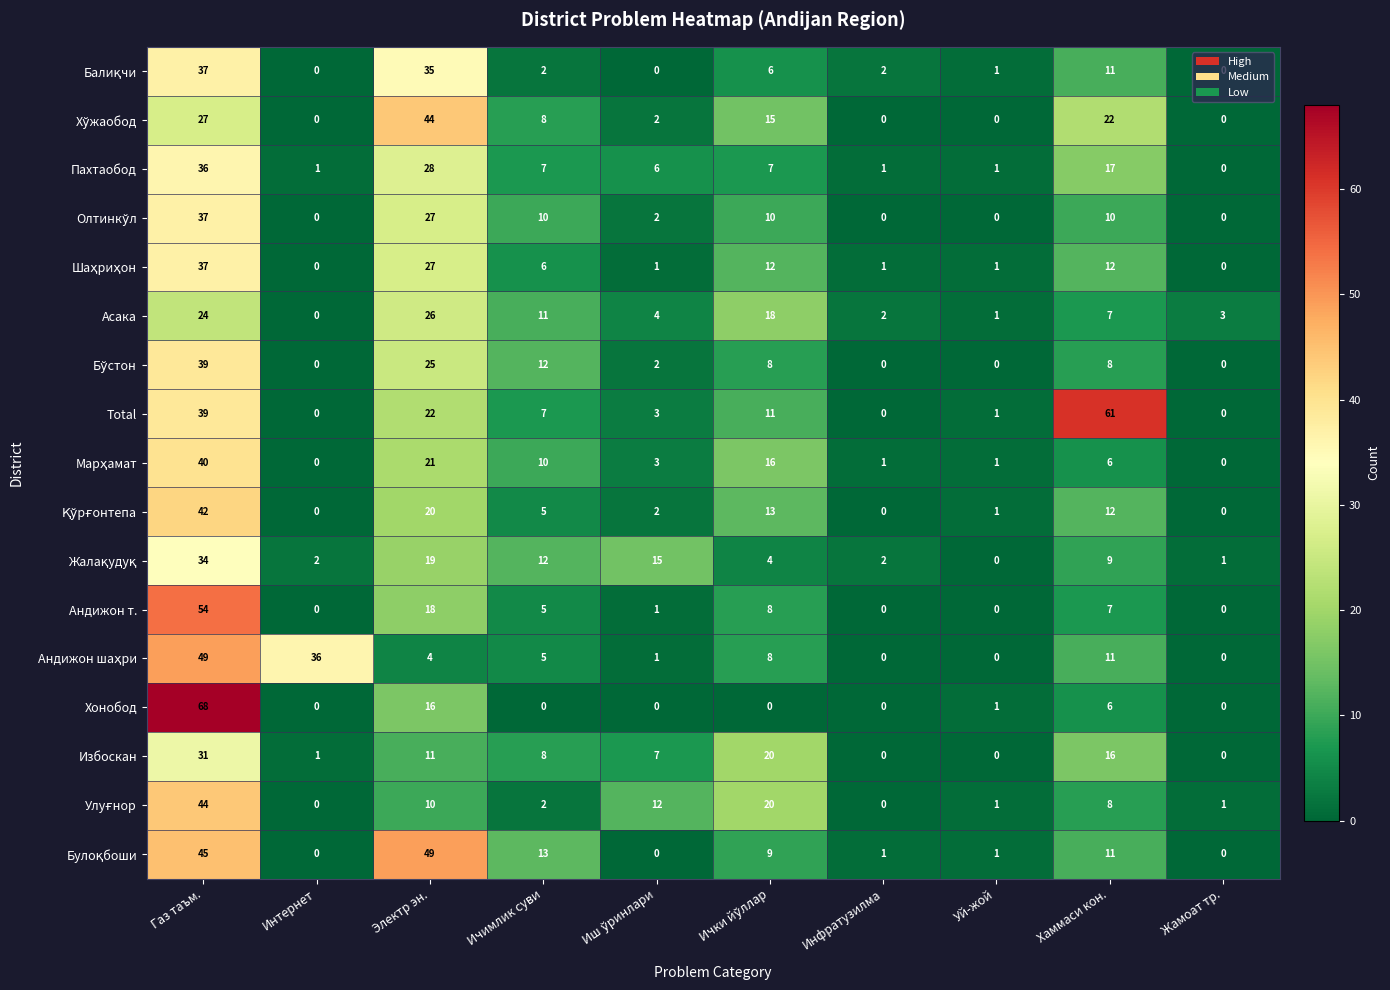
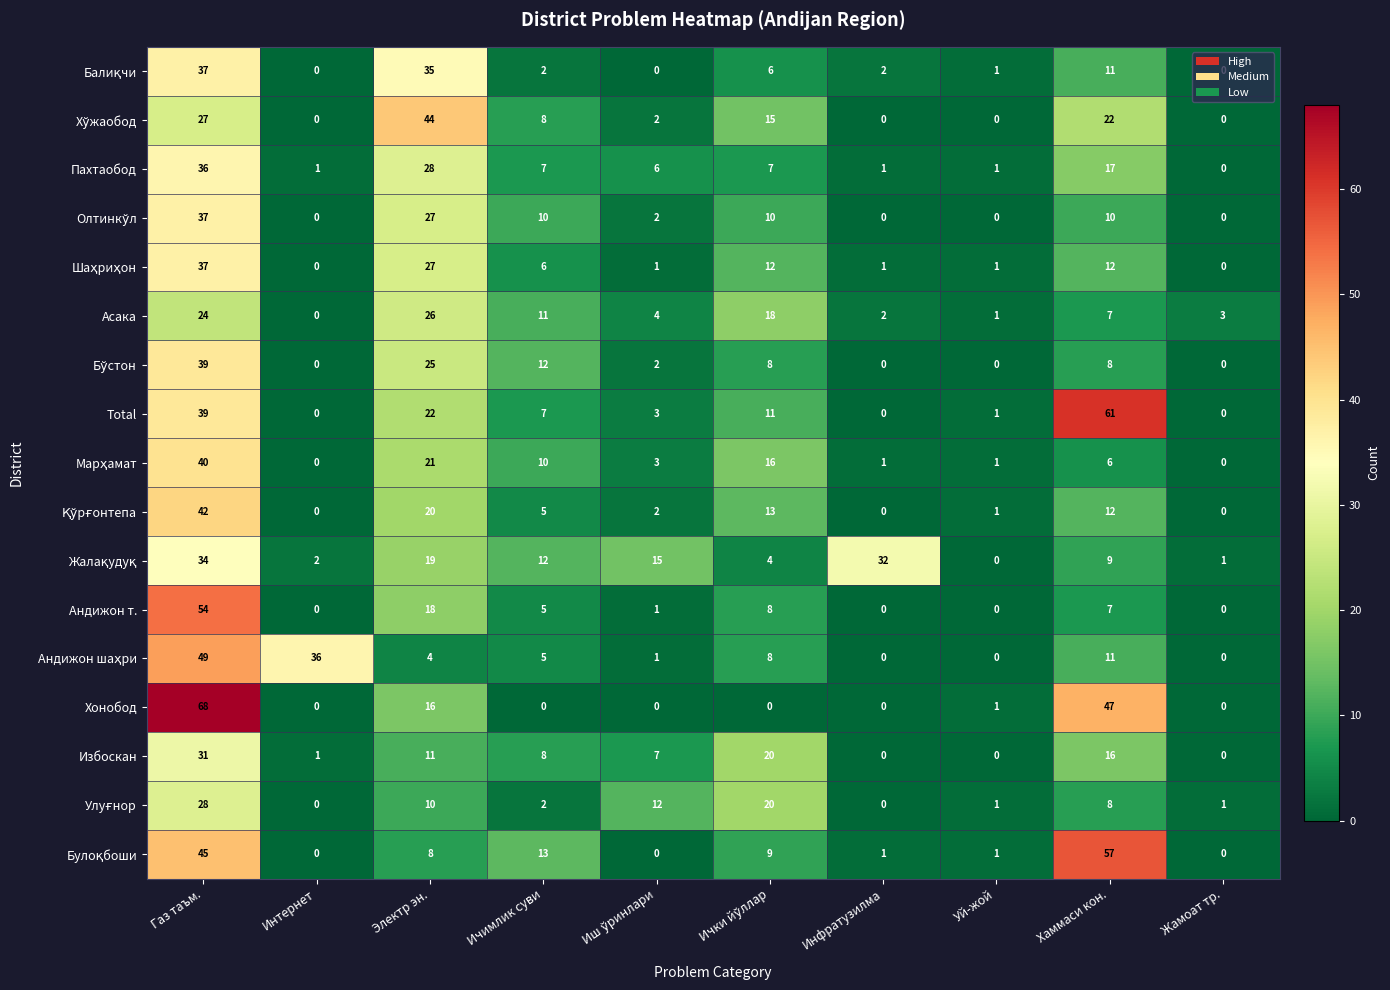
  {
    "Балиқчи": {
      "Газ таъм.": 37,
      "Интернет": 0,
      "Электр эн.": 35,
      "Ичимлик суви": 2,
      "Иш ўринлари": 0,
      "Ички йўллар": 6,
      "Инфратузилма": 2,
      "Уй-жой": 1,
      "Хаммаси кон.": 11
    },
    "Хўжаобод": {
      "Газ таъм.": 27,
      "Интернет": 0,
      "Электр эн.": 44,
      "Ичимлик суви": 8,
      "Иш ўринлари": 2,
      "Ички йўллар": 15,
      "Инфратузилма": 0,
      "Уй-жой": 0,
      "Хаммаси кон.": 22,
      "Жамоат тр.": 0
    },
    "Пахтаобод": {
      "Газ таъм.": 36,
      "Интернет": 1,
      "Электр эн.": 28,
      "Ичимлик суви": 7,
      "Иш ўринлари": 6,
      "Ички йўллар": 7,
      "Инфратузилма": 1,
      "Уй-жой": 1,
      "Хаммаси кон.": 17,
      "Жамоат тр.": 0
    },
    "Олтинкўл": {
      "Газ таъм.": 37,
      "Интернет": 0,
      "Электр эн.": 27,
      "Ичимлик суви": 10,
      "Иш ўринлари": 2,
      "Ички йўллар": 10,
      "Инфратузилма": 0,
      "Уй-жой": 0,
      "Хаммаси кон.": 10,
      "Жамоат тр.": 0
    },
    "Шаҳриҳон": {
      "Газ таъм.": 37,
      "Интернет": 0,
      "Электр эн.": 27,
      "Ичимлик суви": 6,
      "Иш ўринлари": 1,
      "Ички йўллар": 12,
      "Инфратузилма": 1,
      "Уй-жой": 1,
      "Хаммаси кон.": 12,
      "Жамоат тр.": 0
    },
    "Асака": {
      "Газ таъм.": 24,
      "Интернет": 0,
      "Электр эн.": 26,
      "Ичимлик суви": 11,
      "Иш ўринлари": 4,
      "Ички йўллар": 18,
      "Инфратузилма": 2,
      "Уй-жой": 1,
      "Хаммаси кон.": 7,
      "Жамоат тр.": 3
    },
    "Бўстон": {
      "Газ таъм.": 39,
      "Интернет": 0,
      "Электр эн.": 25,
      "Ичимлик суви": 12,
      "Иш ўринлари": 2,
      "Ички йўллар": 8,
      "Инфратузилма": 0,
      "Уй-жой": 0,
      "Хаммаси кон.": 8,
      "Жамоат тр.": 0
    },
    "Total": {
      "Газ таъм.": 39,
      "Интернет": 0,
      "Электр эн.": 22,
      "Ичимлик суви": 7,
      "Иш ўринлари": 3,
      "Ички йўллар": 11,
      "Инфратузилма": 0,
      "Уй-жой": 1,
      "Хаммаси кон.": 61,
      "Жамоат тр.": 0
    },
    "Марҳамат": {
      "Газ таъм.": 40,
      "Интернет": 0,
      "Электр эн.": 21,
      "Ичимлик суви": 10,
      "Иш ўринлари": 3,
      "Ички йўллар": 16,
      "Инфратузилма": 1,
      "Уй-жой": 1,
      "Хаммаси кон.": 6,
      "Жамоат тр.": 0
    },
    "Қўрғонтепа": {
      "Газ таъм.": 42,
      "Интернет": 0,
      "Электр эн.": 20,
      "Ичимлик суви": 5,
      "Иш ўринлари": 2,
      "Ички йўллар": 13,
      "Инфратузилма": 0,
      "Уй-жой": 1,
      "Хаммаси кон.": 12,
      "Жамоат тр.": 0
    },
    "Жалақудуқ": {
      "Газ таъм.": 34,
      "Интернет": 2,
      "Электр эн.": 19,
      "Ичимлик суви": 12,
      "Иш ўринлари": 15,
      "Ички йўллар": 4,
-     "Инфратузилма": 2,
+     "Инфратузилма": 32,
      "Уй-жой": 0,
      "Хаммаси кон.": 9,
      "Жамоат тр.": 1
    },
    "Андижон т.": {
      "Газ таъм.": 54,
      "Интернет": 0,
      "Электр эн.": 18,
      "Ичимлик суви": 5,
      "Иш ўринлари": 1,
      "Ички йўллар": 8,
      "Инфратузилма": 0,
      "Уй-жой": 0,
      "Хаммаси кон.": 7,
      "Жамоат тр.": 0
    },
    "Андижон шаҳри": {
      "Газ таъм.": 49,
      "Интернет": 36,
      "Электр эн.": 4,
      "Ичимлик суви": 5,
      "Иш ўринлари": 1,
      "Ички йўллар": 8,
      "Инфратузилма": 0,
      "Уй-жой": 0,
      "Хаммаси кон.": 11,
      "Жамоат тр.": 0
    },
    "Хонобод": {
      "Газ таъм.": 68,
      "Интернет": 0,
      "Электр эн.": 16,
      "Ичимлик суви": 0,
      "Иш ўринлари": 0,
      "Ички йўллар": 0,
      "Инфратузилма": 0,
      "Уй-жой": 1,
-     "Хаммаси кон.": 6,
+     "Хаммаси кон.": 47,
      "Жамоат тр.": 0
    },
    "Избоскан": {
      "Газ таъм.": 31,
      "Интернет": 1,
      "Электр эн.": 11,
      "Ичимлик суви": 8,
      "Иш ўринлари": 7,
      "Ички йўллар": 20,
      "Инфратузилма": 0,
      "Уй-жой": 0,
      "Хаммаси кон.": 16,
      "Жамоат тр.": 0
    },
    "Улуғнор": {
-     "Газ таъм.": 44,
+     "Газ таъм.": 28,
      "Интернет": 0,
      "Электр эн.": 10,
      "Ичимлик суви": 2,
      "Иш ўринлари": 12,
      "Ички йўллар": 20,
      "Инфратузилма": 0,
      "Уй-жой": 1,
      "Хаммаси кон.": 8,
      "Жамоат тр.": 1
    },
    "Булоқбоши": {
      "Газ таъм.": 45,
      "Интернет": 0,
-     "Электр эн.": 49,
+     "Электр эн.": 8,
      "Ичимлик суви": 13,
      "Иш ўринлари": 0,
      "Ички йўллар": 9,
      "Инфратузилма": 1,
      "Уй-жой": 1,
-     "Хаммаси кон.": 11,
+     "Хаммаси кон.": 57,
      "Жамоат тр.": 0
    }
  }
